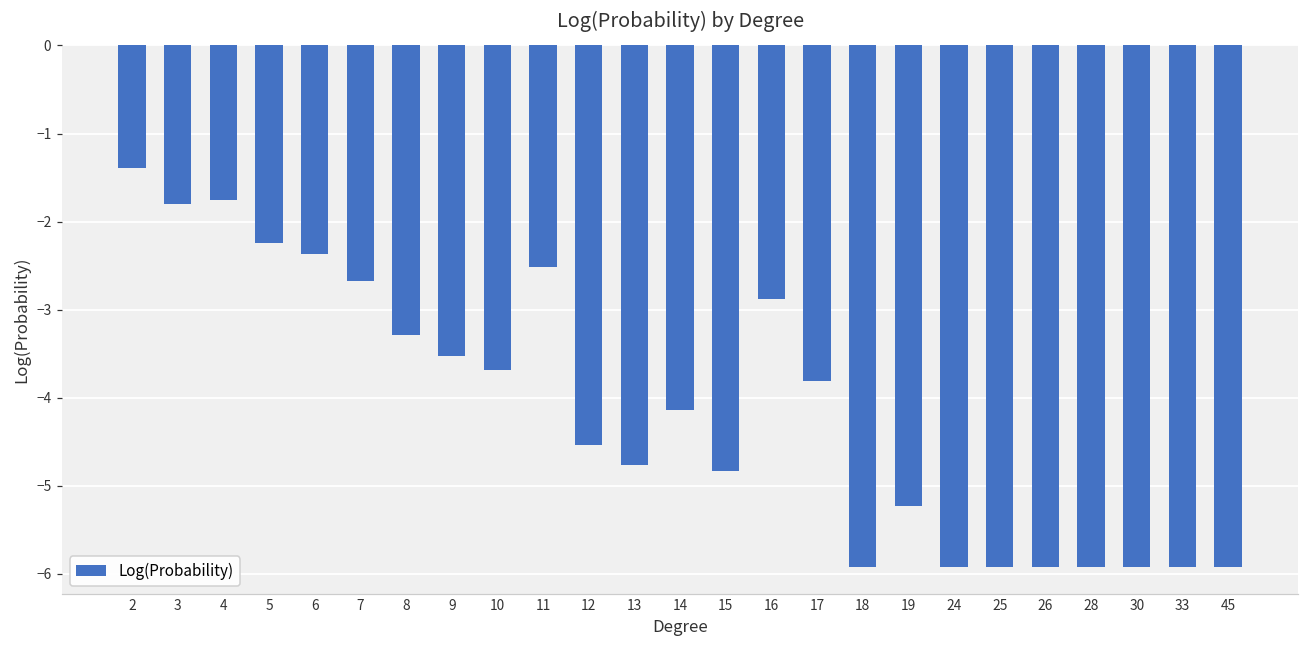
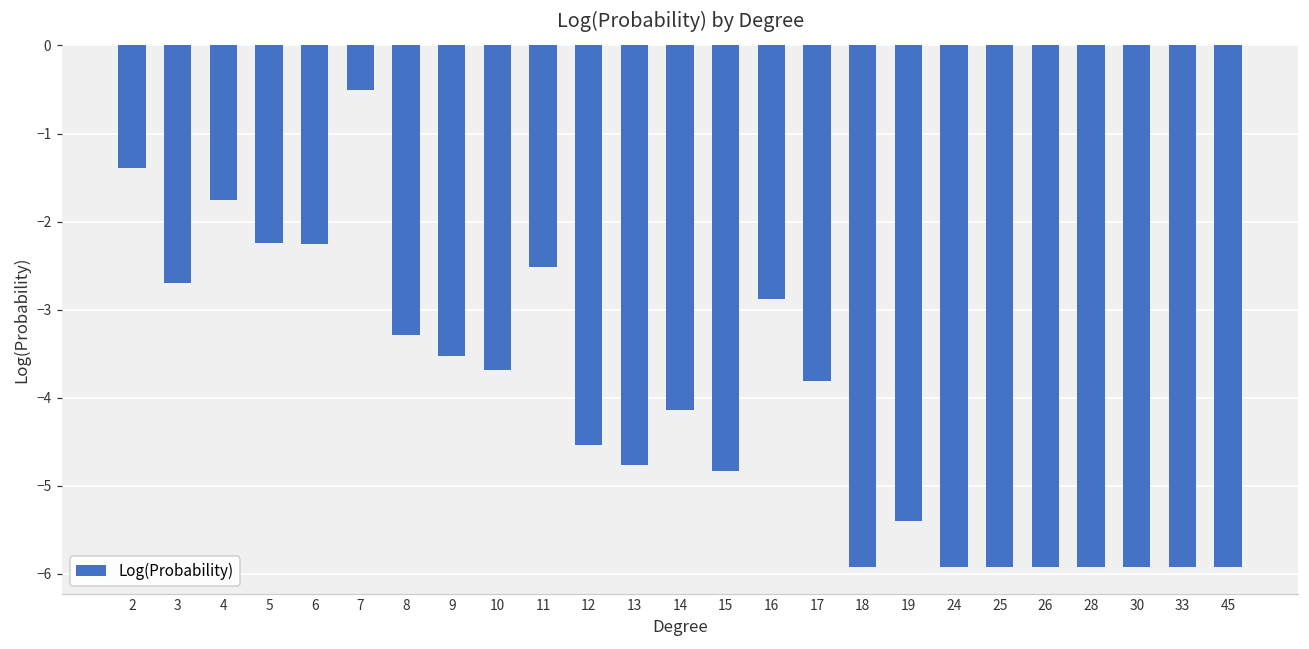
  {
    "2": -1.4,
-   "3": -1.8,
+   "3": -2.7,
    "4": -1.8,
    "5": -2.2,
-   "6": -2.4,
-   "7": -2.7,
+   "6": -2.3,
+   "7": -0.5,
    "8": -3.3,
    "9": -3.5,
    "10": -3.7,
    "11": -2.5,
    "12": -4.5,
    "13": -4.8,
    "14": -4.1,
    "15": -4.8,
    "16": -2.9,
    "17": -3.8,
    "18": -5.9,
-   "19": -5.2,
+   "19": -5.4,
    "24": -5.9,
    "25": -5.9,
    "26": -5.9,
    "28": -5.9,
    "30": -5.9,
    "33": -5.9,
    "45": -5.9
  }
